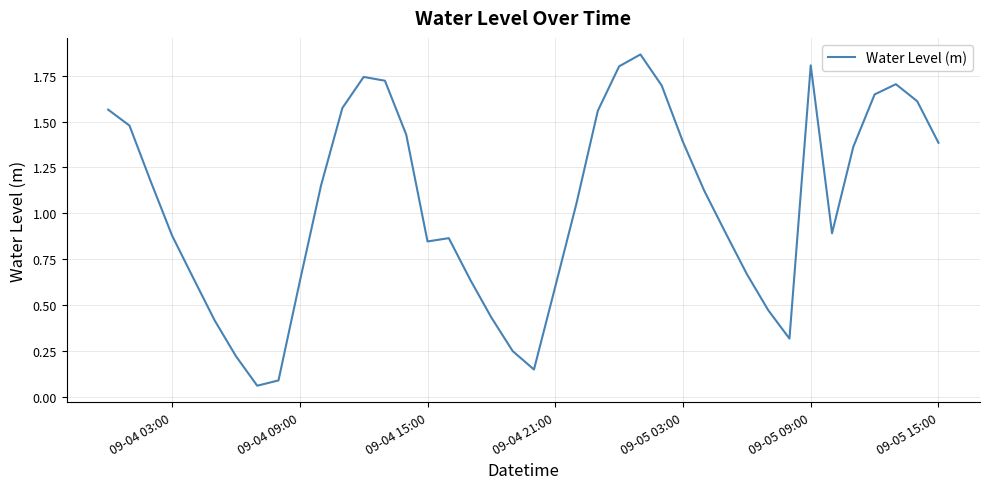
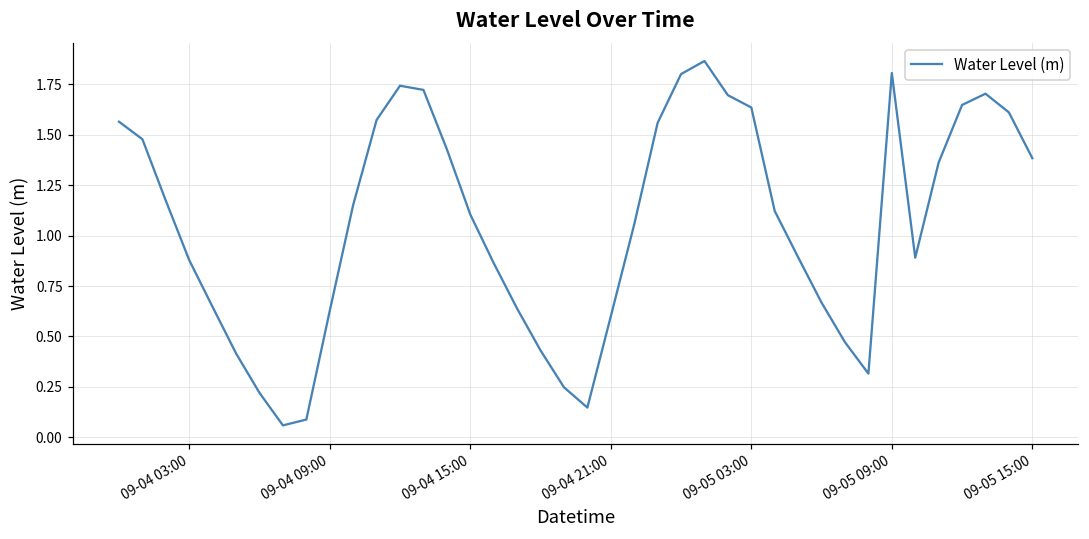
  {
    "09-04 03:00": 0.88,
    "09-04 09:00": 0.63,
-   "09-04 15:00": 0.85,
+   "09-04 15:00": 1.11,
    "09-04 21:00": 0.60,
-   "09-05 03:00": 1.39,
+   "09-05 03:00": 1.64,
    "09-05 09:00": 1.81,
    "09-05 15:00": 1.38
  }
